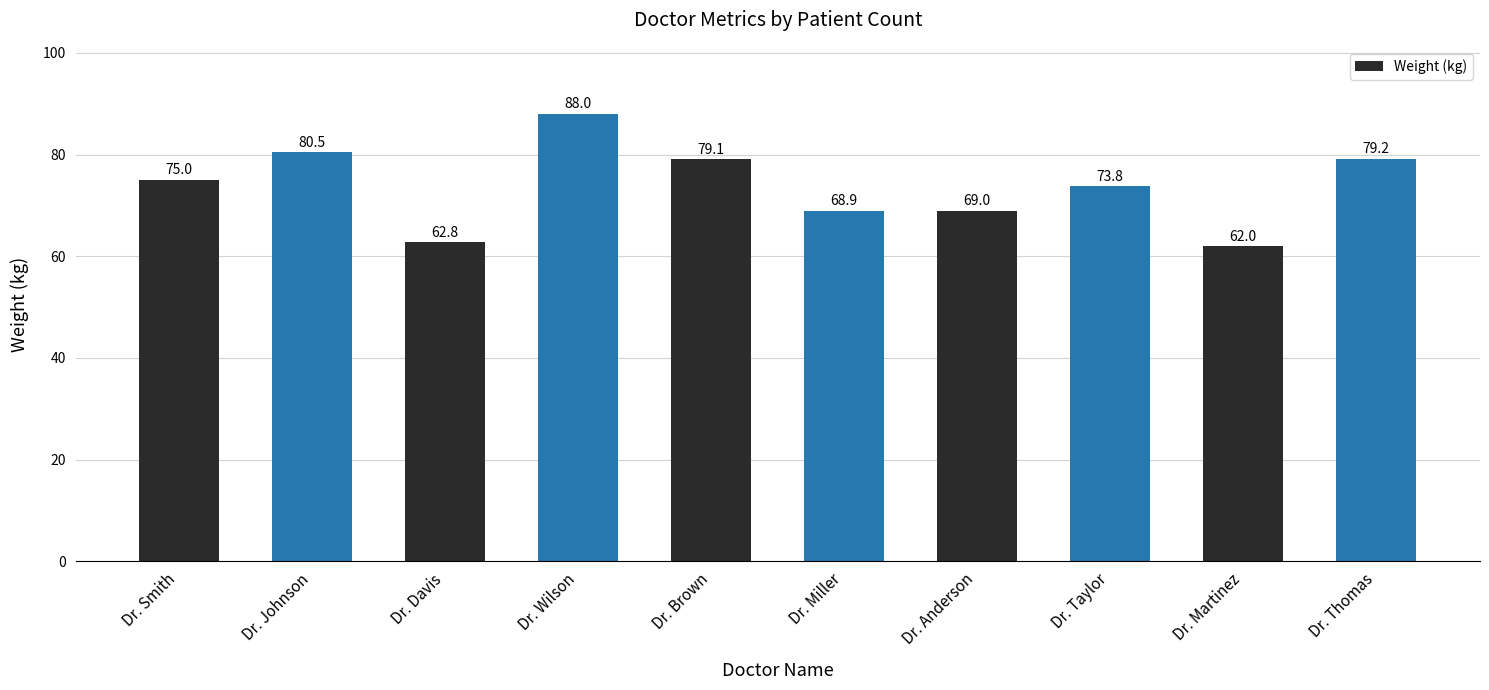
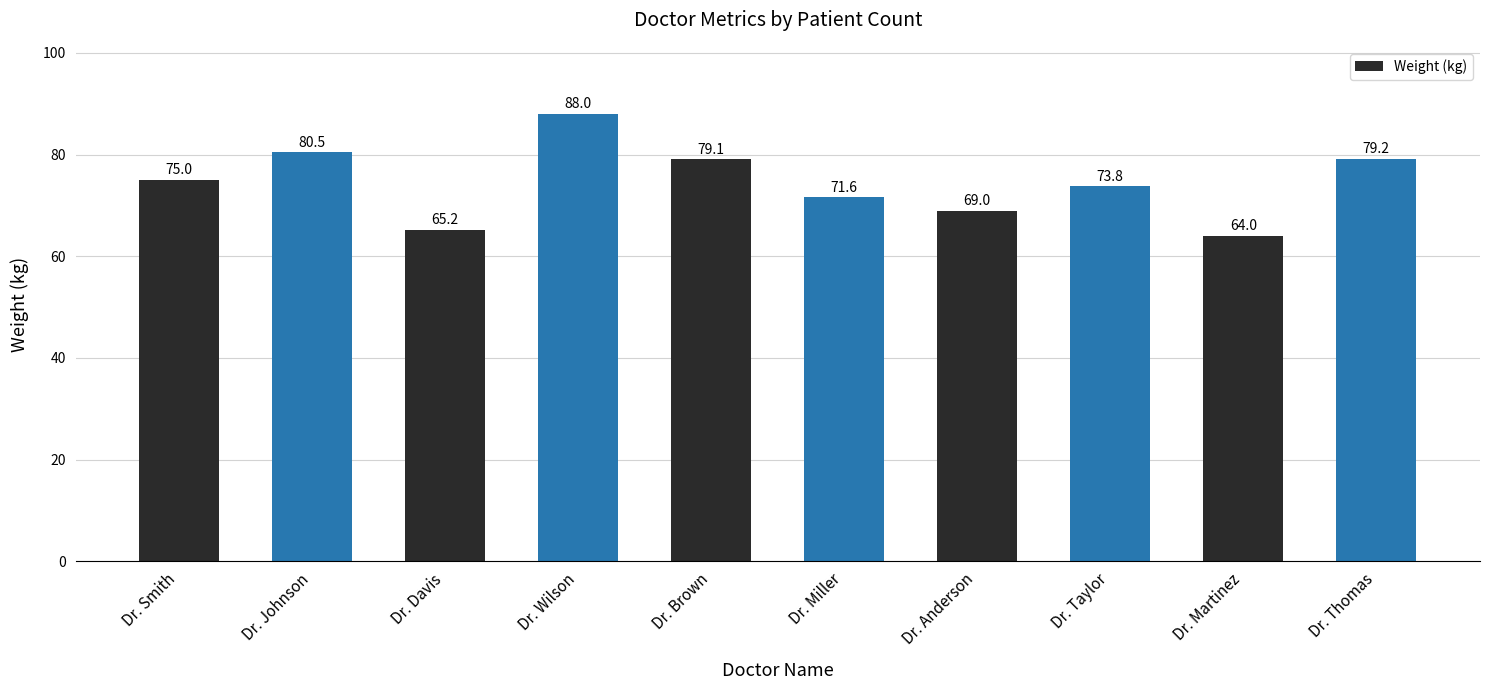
  {
    "Dr. Smith": 75.0,
    "Dr. Johnson": 80.5,
-   "Dr. Davis": 62.8,
+   "Dr. Davis": 65.2,
    "Dr. Wilson": 88.0,
    "Dr. Brown": 79.1,
-   "Dr. Miller": 68.9,
+   "Dr. Miller": 71.6,
    "Dr. Anderson": 69.0,
    "Dr. Taylor": 73.8,
-   "Dr. Martinez": 62.0,
+   "Dr. Martinez": 64.0,
    "Dr. Thomas": 79.2
  }
